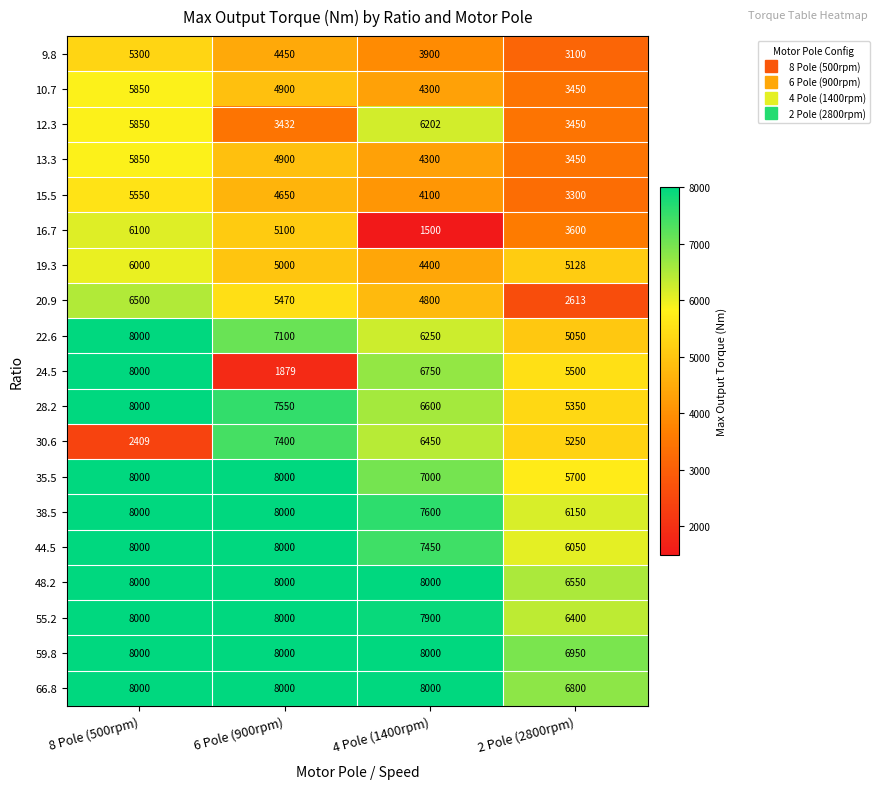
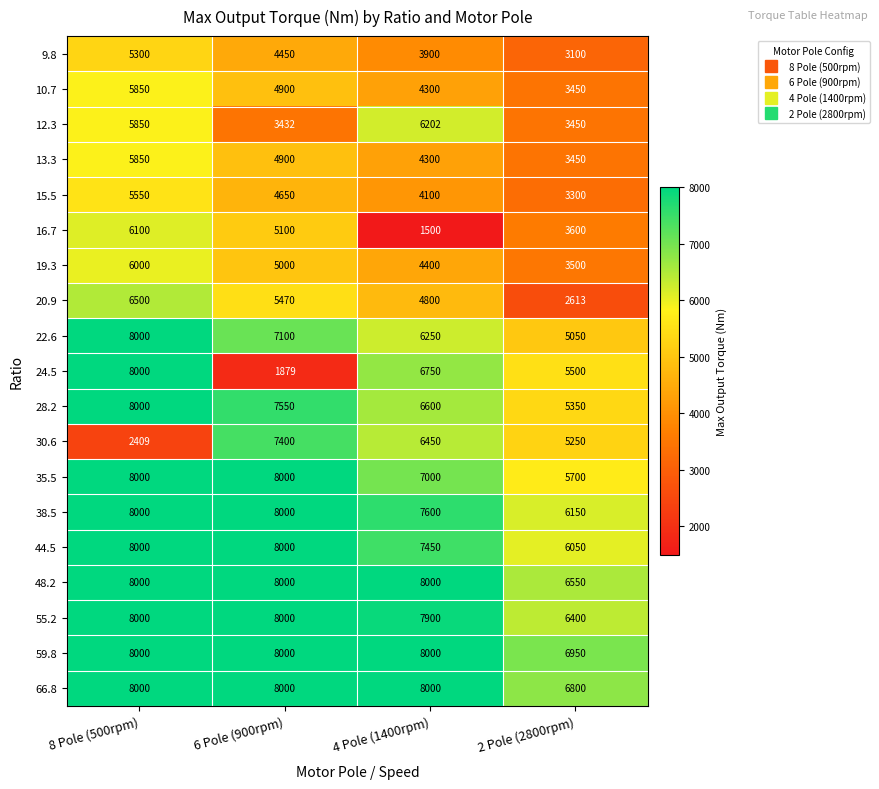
  {
    "9.8": {
      "8 Pole (500rpm)": 5300,
      "6 Pole (900rpm)": 4450,
      "4 Pole (1400rpm)": 3900,
      "2 Pole (2800rpm)": 3100
    },
    "10.7": {
      "8 Pole (500rpm)": 5850,
      "6 Pole (900rpm)": 4900,
      "4 Pole (1400rpm)": 4300,
      "2 Pole (2800rpm)": 3450
    },
    "12.3": {
      "8 Pole (500rpm)": 5850,
      "6 Pole (900rpm)": 3432,
      "4 Pole (1400rpm)": 6202,
      "2 Pole (2800rpm)": 3450
    },
    "13.3": {
      "8 Pole (500rpm)": 5850,
      "6 Pole (900rpm)": 4900,
      "4 Pole (1400rpm)": 4300,
      "2 Pole (2800rpm)": 3450
    },
    "15.5": {
      "8 Pole (500rpm)": 5550,
      "6 Pole (900rpm)": 4650,
      "4 Pole (1400rpm)": 4100,
      "2 Pole (2800rpm)": 3300
    },
    "16.7": {
      "8 Pole (500rpm)": 6100,
      "6 Pole (900rpm)": 5100,
      "4 Pole (1400rpm)": 1500,
      "2 Pole (2800rpm)": 3600
    },
    "19.3": {
      "8 Pole (500rpm)": 6000,
      "6 Pole (900rpm)": 5000,
      "4 Pole (1400rpm)": 4400,
-     "2 Pole (2800rpm)": 5128
+     "2 Pole (2800rpm)": 3500
    },
    "20.9": {
      "8 Pole (500rpm)": 6500,
      "6 Pole (900rpm)": 5470,
      "4 Pole (1400rpm)": 4800,
      "2 Pole (2800rpm)": 2613
    },
    "22.6": {
      "8 Pole (500rpm)": 8000,
      "6 Pole (900rpm)": 7100,
      "4 Pole (1400rpm)": 6250,
      "2 Pole (2800rpm)": 5050
    },
    "24.5": {
      "8 Pole (500rpm)": 8000,
      "6 Pole (900rpm)": 1879,
      "4 Pole (1400rpm)": 6750,
      "2 Pole (2800rpm)": 5500
    },
    "28.2": {
      "8 Pole (500rpm)": 8000,
      "6 Pole (900rpm)": 7550,
      "4 Pole (1400rpm)": 6600,
      "2 Pole (2800rpm)": 5350
    },
    "30.6": {
      "8 Pole (500rpm)": 2409,
      "6 Pole (900rpm)": 7400,
      "4 Pole (1400rpm)": 6450,
      "2 Pole (2800rpm)": 5250
    },
    "35.5": {
      "8 Pole (500rpm)": 8000,
      "6 Pole (900rpm)": 8000,
      "4 Pole (1400rpm)": 7000,
      "2 Pole (2800rpm)": 5700
    },
    "38.5": {
      "8 Pole (500rpm)": 8000,
      "6 Pole (900rpm)": 8000,
      "4 Pole (1400rpm)": 7600,
      "2 Pole (2800rpm)": 6150
    },
    "44.5": {
      "8 Pole (500rpm)": 8000,
      "6 Pole (900rpm)": 8000,
      "4 Pole (1400rpm)": 7450,
      "2 Pole (2800rpm)": 6050
    },
    "48.2": {
      "8 Pole (500rpm)": 8000,
      "6 Pole (900rpm)": 8000,
      "4 Pole (1400rpm)": 8000,
      "2 Pole (2800rpm)": 6550
    },
    "55.2": {
      "8 Pole (500rpm)": 8000,
      "6 Pole (900rpm)": 8000,
      "4 Pole (1400rpm)": 7900,
      "2 Pole (2800rpm)": 6400
    },
    "59.8": {
      "8 Pole (500rpm)": 8000,
      "6 Pole (900rpm)": 8000,
      "4 Pole (1400rpm)": 8000,
      "2 Pole (2800rpm)": 6950
    },
    "66.8": {
      "8 Pole (500rpm)": 8000,
      "6 Pole (900rpm)": 8000,
      "4 Pole (1400rpm)": 8000,
      "2 Pole (2800rpm)": 6800
    }
  }
